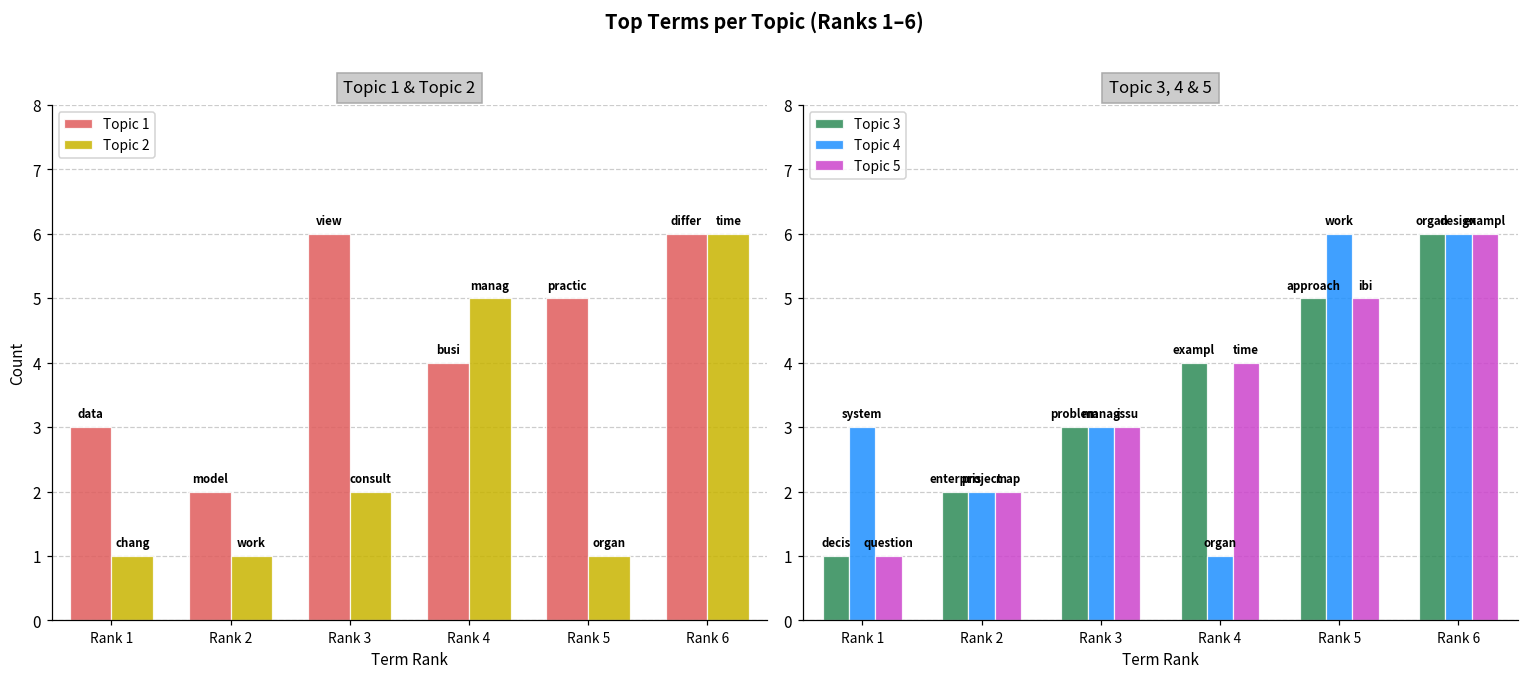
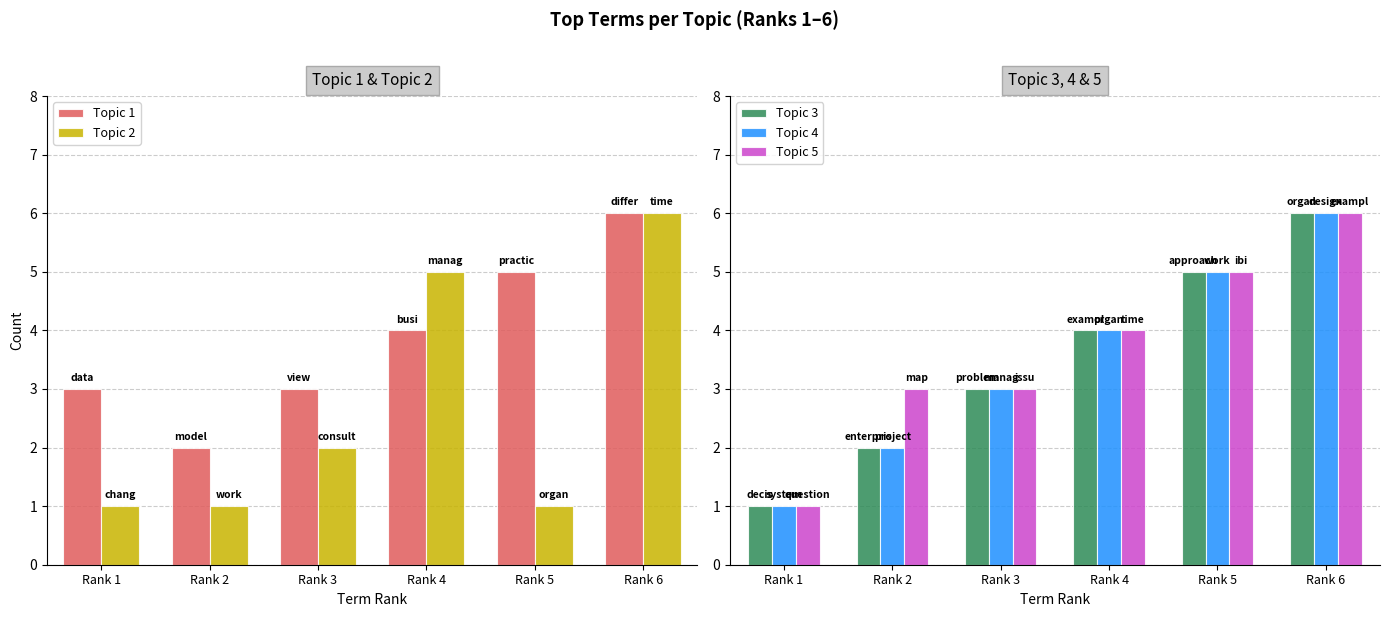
  {
    "Topic 1 & Topic 2": {
      "Topic 1": {
        "Rank 1": 3,
        "Rank 2": 2,
-       "Rank 3": 6,
+       "Rank 3": 3,
        "Rank 4": 4,
        "Rank 5": 5,
        "Rank 6": 6
      },
      "Topic 2": {
        "Rank 1": 1,
        "Rank 2": 1,
        "Rank 3": 2,
        "Rank 4": 5,
        "Rank 5": 1,
        "Rank 6": 6
      }
    },
    "Topic 3, 4 & 5": {
      "Topic 3": {
        "Rank 1": 1,
        "Rank 2": 2,
        "Rank 3": 3,
        "Rank 4": 4,
        "Rank 5": 5,
        "Rank 6": 6
      },
      "Topic 4": {
-       "Rank 1": 3,
+       "Rank 1": 1,
        "Rank 2": 2,
        "Rank 3": 3,
-       "Rank 4": 1,
-       "Rank 5": 6,
+       "Rank 4": 4,
+       "Rank 5": 5,
        "Rank 6": 6
      },
      "Topic 5": {
        "Rank 1": 1,
-       "Rank 2": 2,
+       "Rank 2": 3,
        "Rank 3": 3,
        "Rank 4": 4,
        "Rank 5": 5,
        "Rank 6": 6
      }
    }
  }
